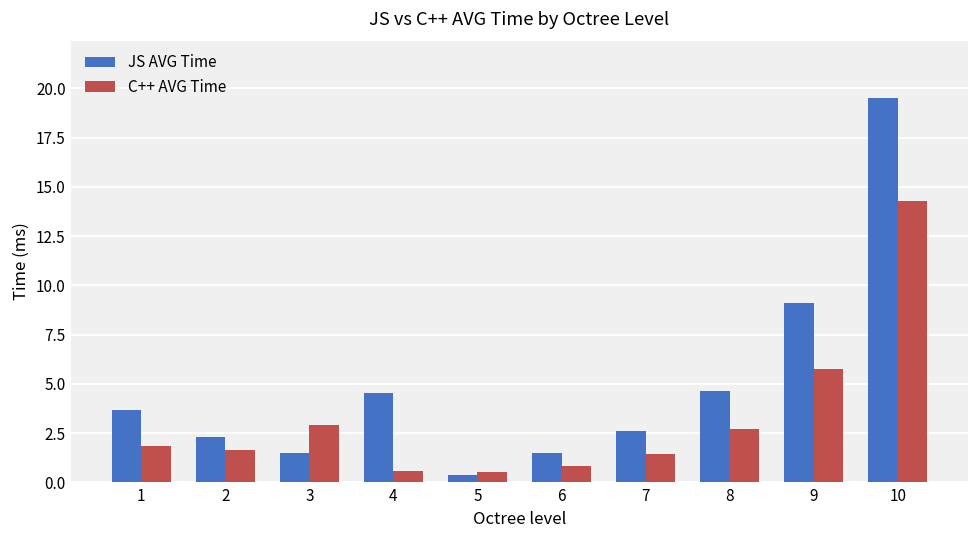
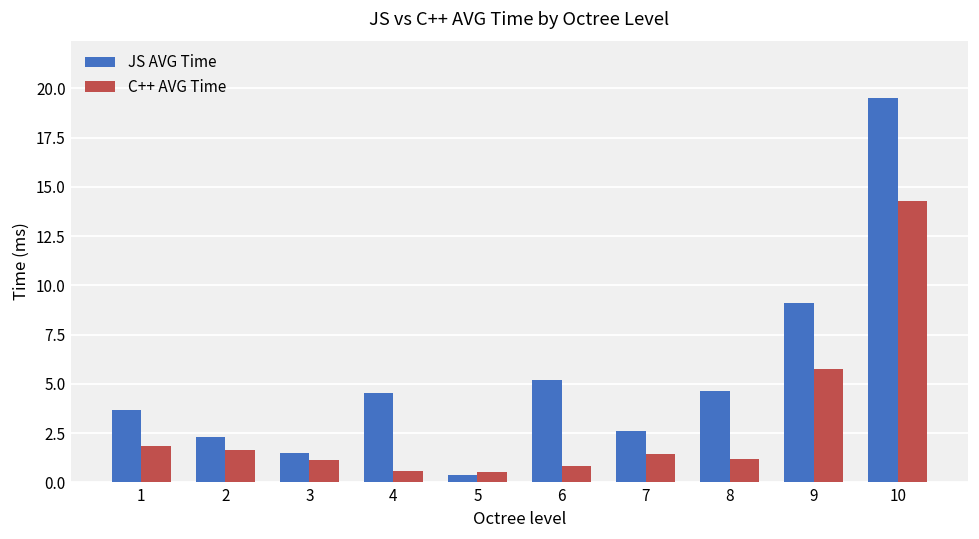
  {
    "JS AVG Time": {
      "1": 3.7,
      "2": 2.3,
      "3": 1.5,
      "4": 4.6,
      "5": 0.4,
-     "6": 1.5,
+     "6": 5.2,
      "7": 2.6,
      "8": 4.7,
      "9": 9.1,
      "10": 19.5
    },
    "C++ AVG Time": {
      "1": 1.9,
      "2": 1.6,
-     "3": 2.9,
+     "3": 1.1,
      "4": 0.6,
      "5": 0.5,
      "6": 0.9,
      "7": 1.5,
-     "8": 2.7,
+     "8": 1.2,
      "9": 5.8,
      "10": 14.3
    }
  }
